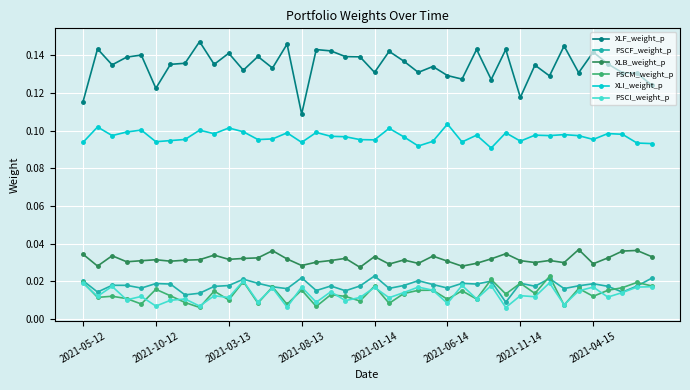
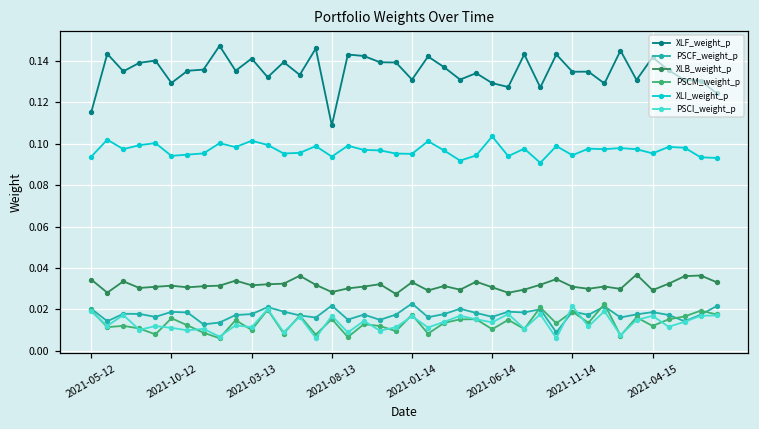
  {
    "XLF_weight_p": {
      "2021-05-12": 0.115,
-     "2021-10-12": 0.122,
+     "2021-10-12": 0.129,
      "2021-03-13": 0.141,
      "2021-08-13": 0.109,
      "2021-01-14": 0.131,
      "2021-06-14": 0.129,
-     "2021-11-14": 0.118
+     "2021-11-14": 0.135
    },
    "PSCI_weight_p": {
-     "2021-10-12": 0.007,
+     "2021-10-12": 0.011,
      "2021-08-13": 0.017,
-     "2021-06-14": 0.008,
-     "2021-11-14": 0.012,
+     "2021-06-14": 0.014,
+     "2021-11-14": 0.022,
      "2021-04-15": 0.017
    }
  }
